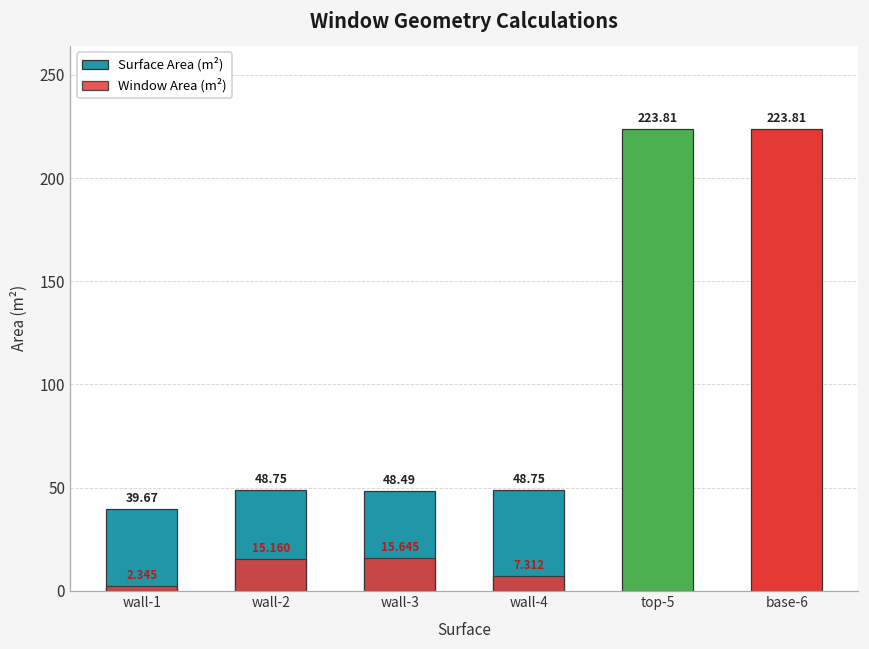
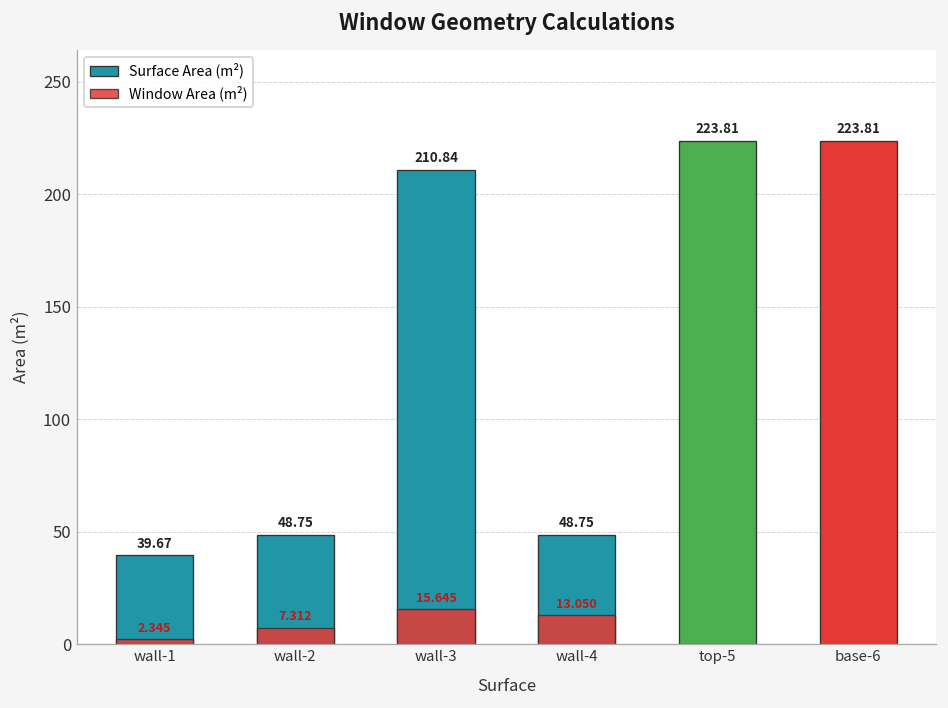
  {
    "Surface Area (m²)": {
      "wall-1": 39.67,
      "wall-2": 48.75,
-     "wall-3": 48.49,
+     "wall-3": 210.84,
      "wall-4": 48.75,
      "top-5": 223.81,
      "base-6": 223.81
    },
    "Window Area (m²)": {
-     "wall-2": 15.160,
-     "wall-4": 7.312
+     "wall-2": 7.312,
+     "wall-4": 13.050
    }
  }
